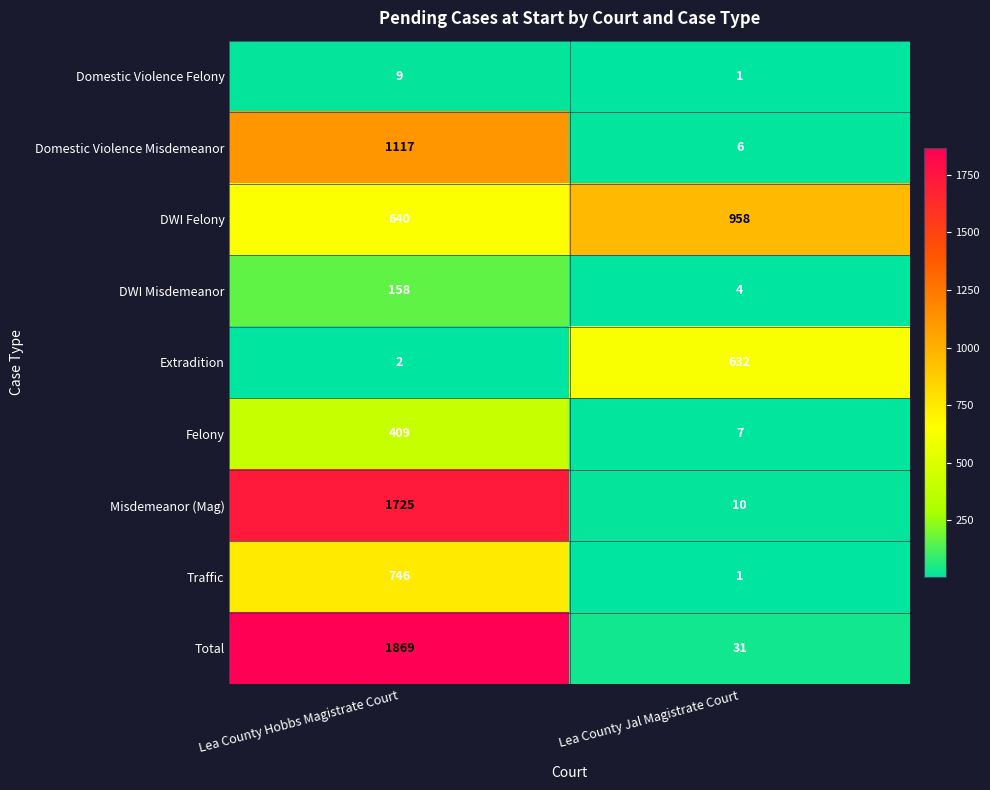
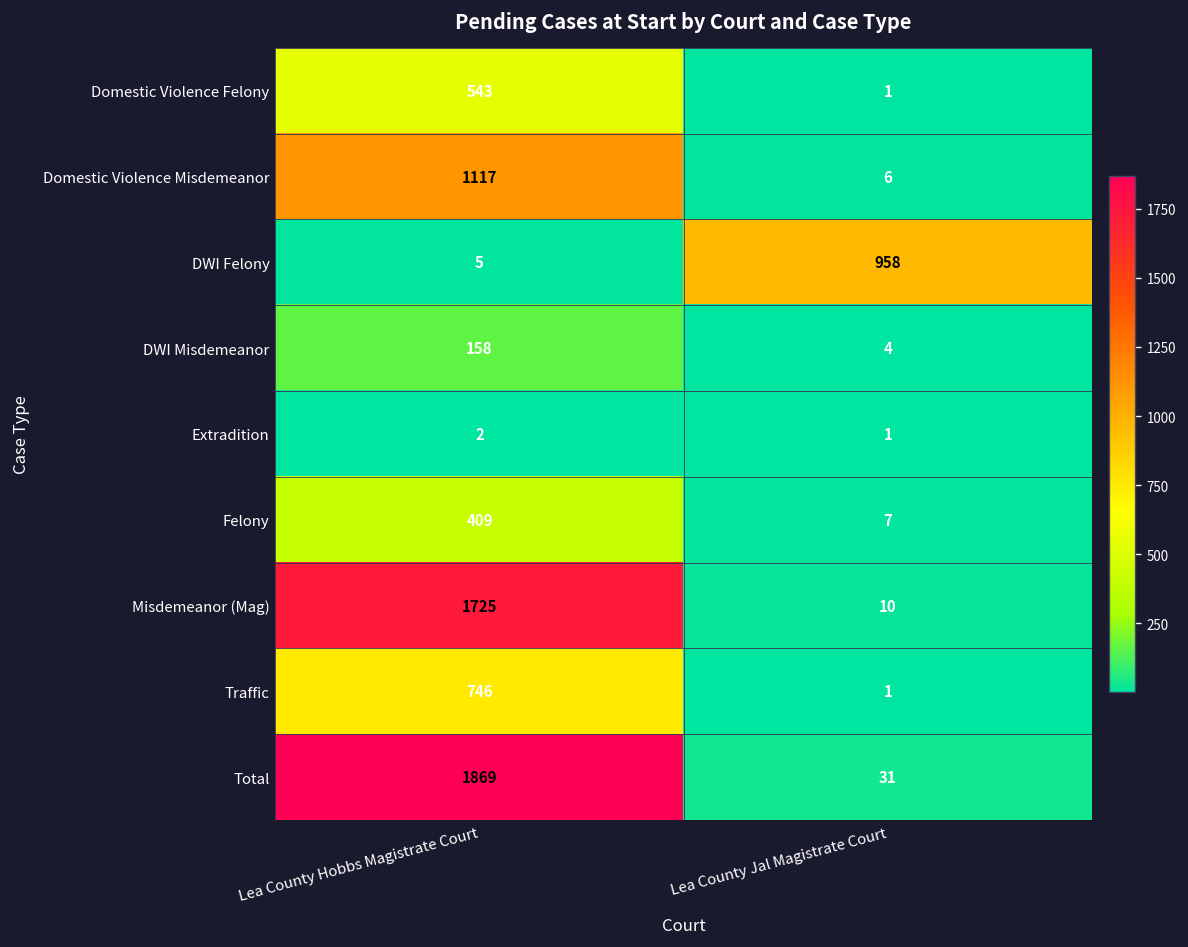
  {
    "Domestic Violence Felony": {
-     "Lea County Hobbs Magistrate Court": 9,
+     "Lea County Hobbs Magistrate Court": 543,
      "Lea County Jal Magistrate Court": 1
    },
    "Domestic Violence Misdemeanor": {
      "Lea County Hobbs Magistrate Court": 1117,
      "Lea County Jal Magistrate Court": 6
    },
    "DWI Felony": {
-     "Lea County Hobbs Magistrate Court": 640,
+     "Lea County Hobbs Magistrate Court": 5,
      "Lea County Jal Magistrate Court": 958
    },
    "DWI Misdemeanor": {
      "Lea County Hobbs Magistrate Court": 158,
      "Lea County Jal Magistrate Court": 4
    },
    "Extradition": {
      "Lea County Hobbs Magistrate Court": 2,
-     "Lea County Jal Magistrate Court": 632
+     "Lea County Jal Magistrate Court": 1
    },
    "Felony": {
      "Lea County Hobbs Magistrate Court": 409,
      "Lea County Jal Magistrate Court": 7
    },
    "Misdemeanor (Mag)": {
      "Lea County Hobbs Magistrate Court": 1725,
      "Lea County Jal Magistrate Court": 10
    },
    "Traffic": {
      "Lea County Hobbs Magistrate Court": 746,
      "Lea County Jal Magistrate Court": 1
    },
    "Total": {
      "Lea County Hobbs Magistrate Court": 1869,
      "Lea County Jal Magistrate Court": 31
    }
  }
